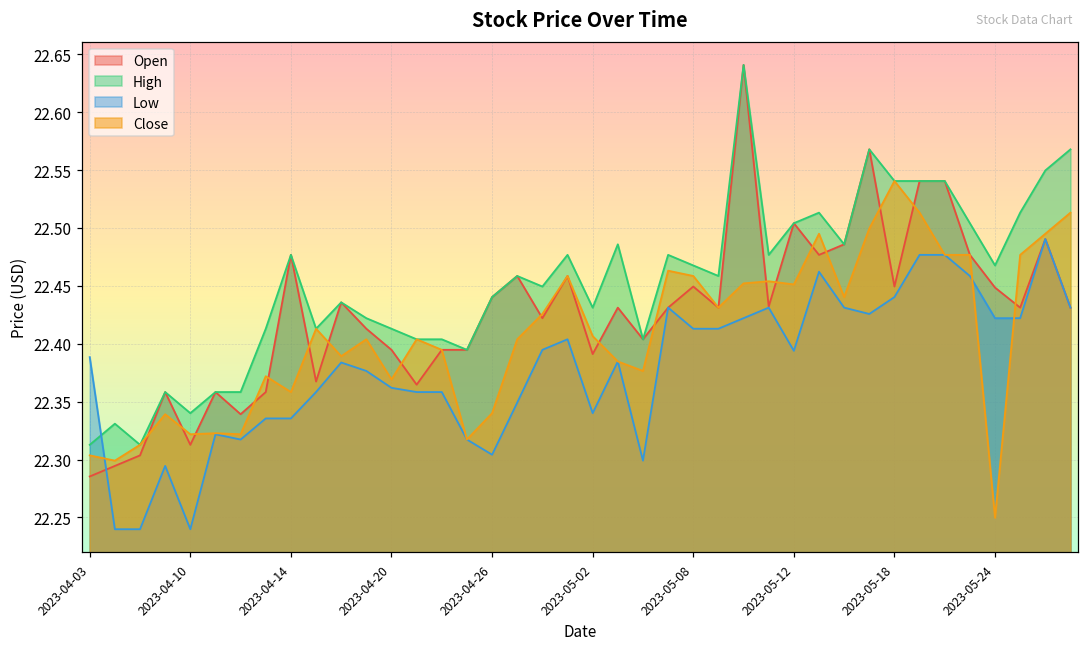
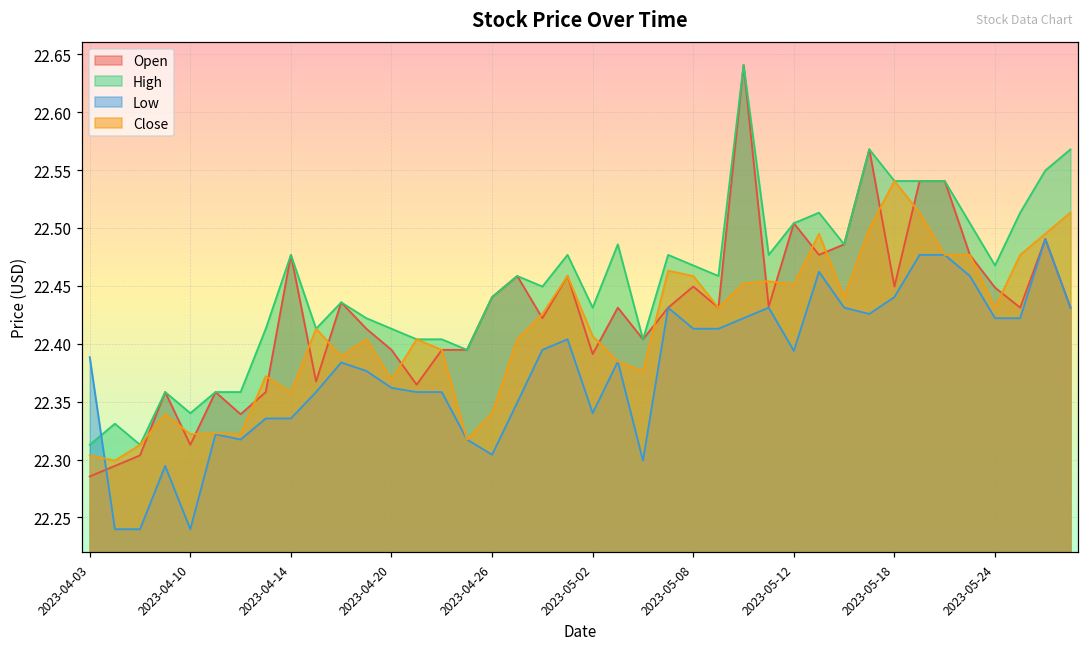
  {
    "Open": {
      "2023-04-03": 22.285,
      "2023-04-10": 22.313,
      "2023-04-20": 22.395,
      "2023-05-02": 22.391,
      "2023-05-08": 22.449,
      "2023-05-18": 22.449,
      "2023-05-24": 22.449
    },
    "High": {
      "2023-04-03": 22.313,
      "2023-04-10": 22.340,
      "2023-04-20": 22.413,
      "2023-05-02": 22.431,
      "2023-05-08": 22.468,
      "2023-05-24": 22.468
    },
    "Low": {
      "2023-04-03": 22.388,
      "2023-04-10": 22.240,
      "2023-04-14": 22.335,
      "2023-04-20": 22.362,
      "2023-04-26": 22.304,
      "2023-05-02": 22.340,
      "2023-05-08": 22.413,
      "2023-05-12": 22.394,
      "2023-05-18": 22.440,
      "2023-05-24": 22.422
    },
    "Close": {
      "2023-04-03": 22.304,
      "2023-04-10": 22.322,
      "2023-04-14": 22.358,
      "2023-04-20": 22.369,
      "2023-04-26": 22.340,
      "2023-05-02": 22.407,
      "2023-05-08": 22.459,
      "2023-05-12": 22.451,
-     "2023-05-24": 22.250
+     "2023-05-24": 22.431
    }
  }
